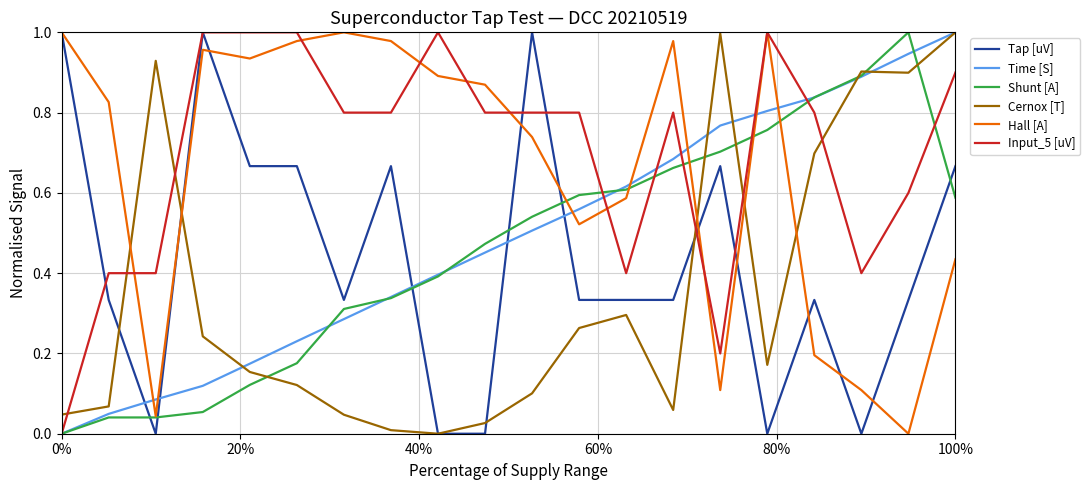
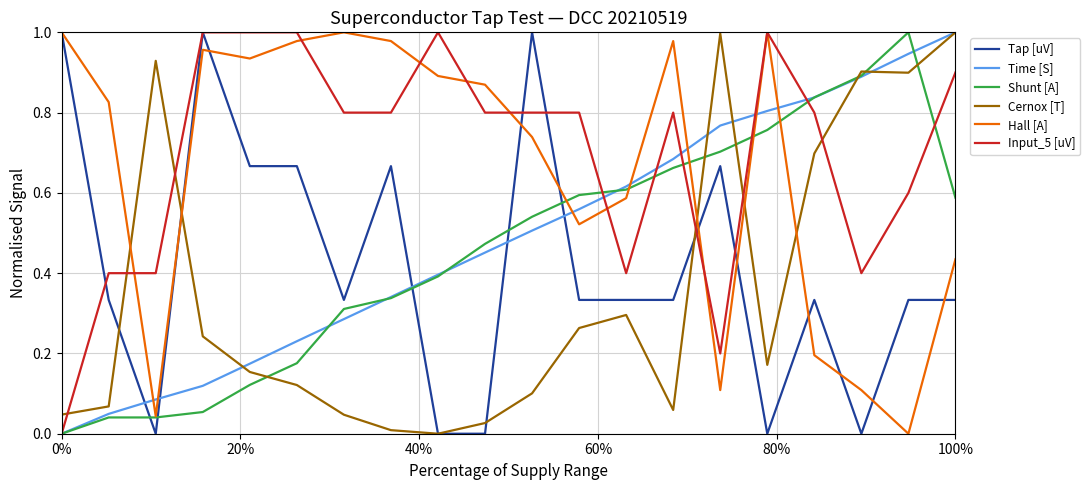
  {
    "Tap [uV]": {
-     "100%": 0.67
+     "100%": 0.33
    },
    "Shunt [A]": {
      "100%": 0.59
    },
    "Cernox [T]": {
      "0%": 0.05
    },
    "Hall [A]": {
      "100%": 0.43
    },
    "Input_5 [uV]": {
      "100%": 0.90
    }
  }
